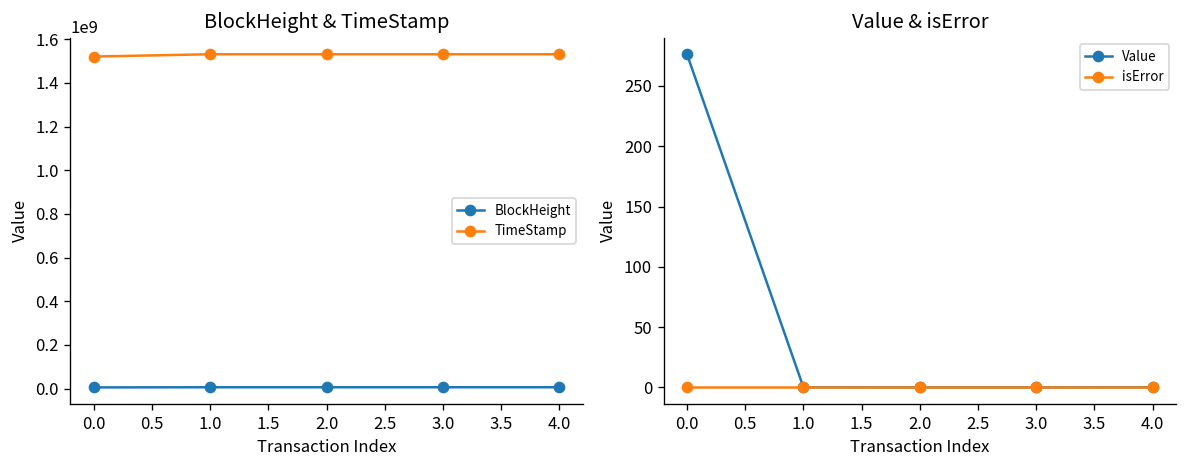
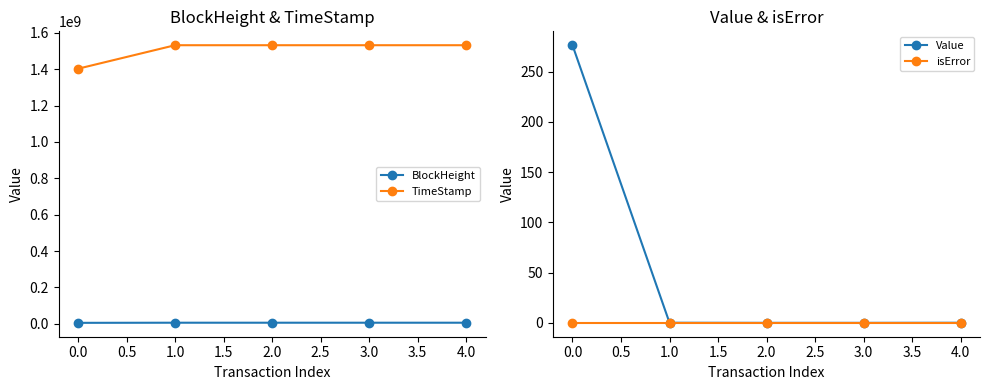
  {
    "BlockHeight & TimeStamp": {
      "BlockHeight": {
        "0.0": 10000000,
        "1.0": 10000000,
        "2.0": 10000000,
        "3.0": 10000000,
        "4.0": 10000000
      },
      "TimeStamp": {
-       "0.0": 1520000000,
+       "0.0": 1400000000,
        "1.0": 1530000000,
        "2.0": 1530000000,
        "3.0": 1530000000,
        "4.0": 1530000000
      }
    },
    "Value & isError": {
      "Value": {
        "0.0": 276
      },
      "isError": {
        "0.0": 0
      }
    }
  }
